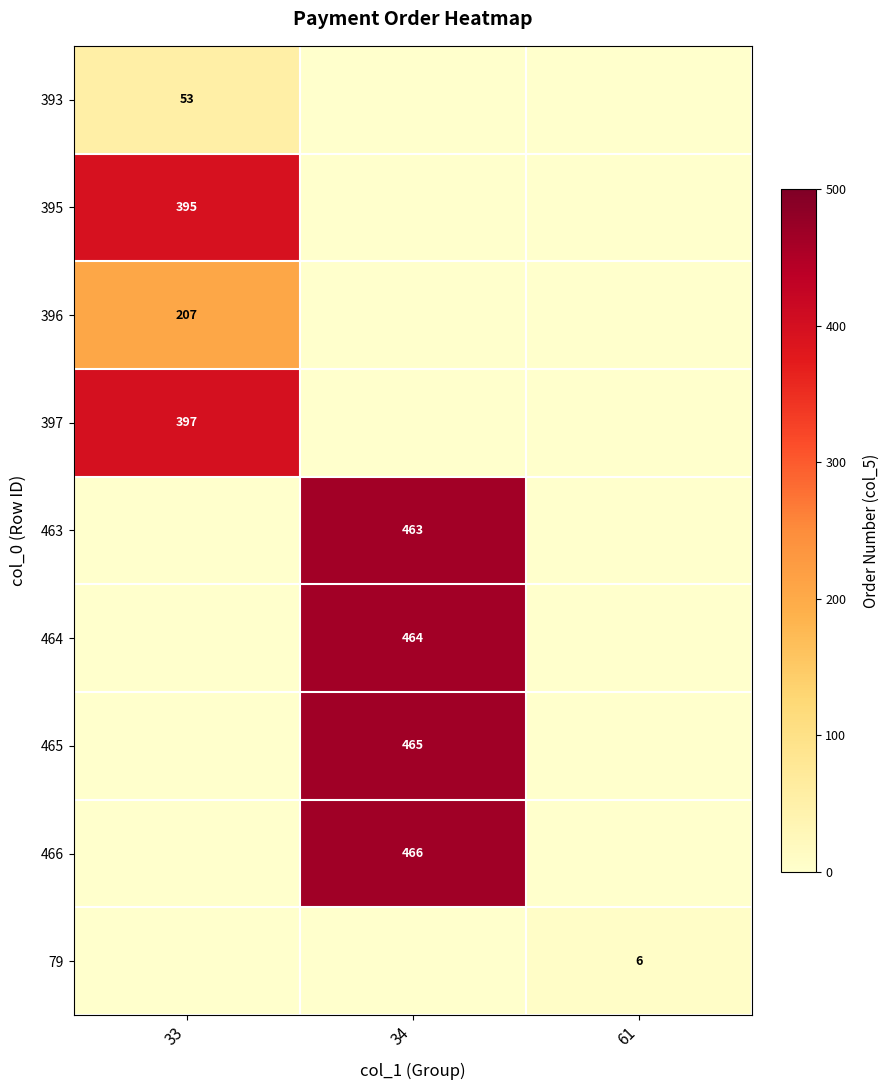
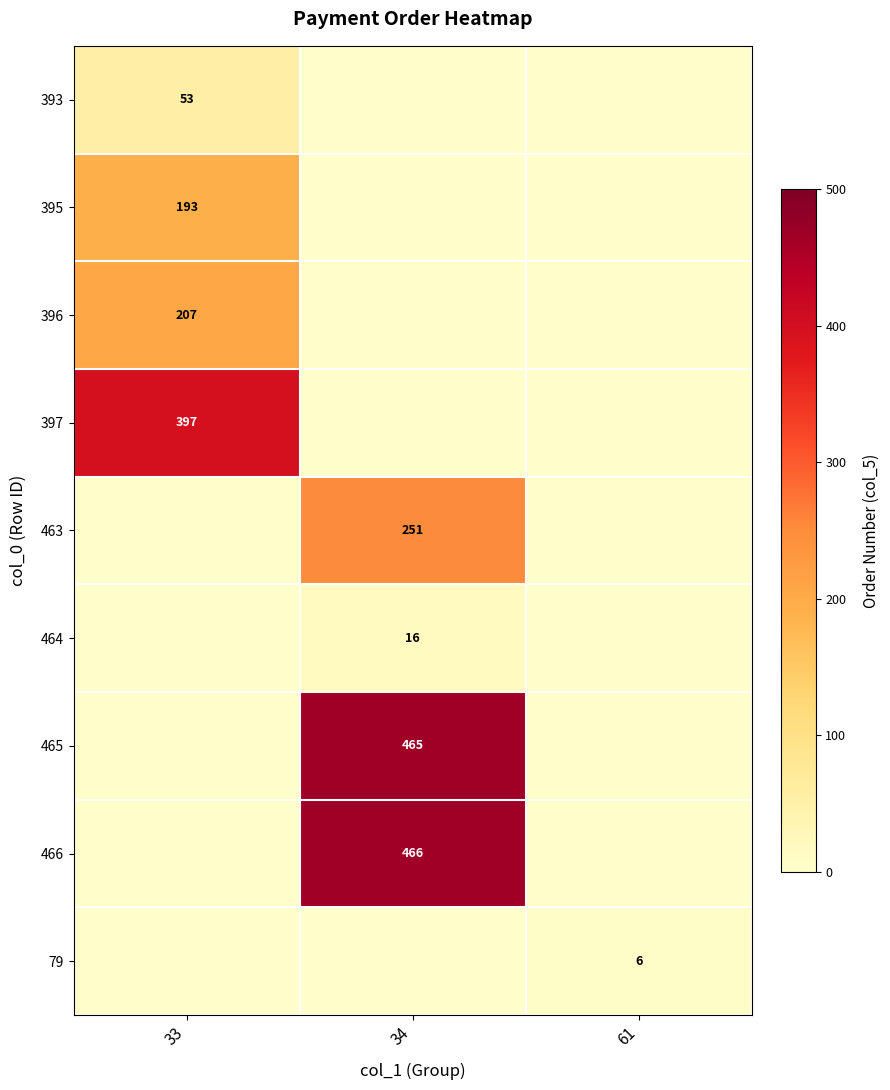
  {
    "393": {
      "33": 53
    },
    "395": {
-     "33": 395
+     "33": 193
    },
    "396": {
      "33": 207
    },
    "397": {
      "33": 397
    },
    "463": {
-     "34": 463
+     "34": 251
    },
    "464": {
-     "34": 464
+     "34": 16
    },
    "465": {
      "34": 465
    },
    "466": {
      "34": 466
    },
    "79": {
      "61": 6
    }
  }
